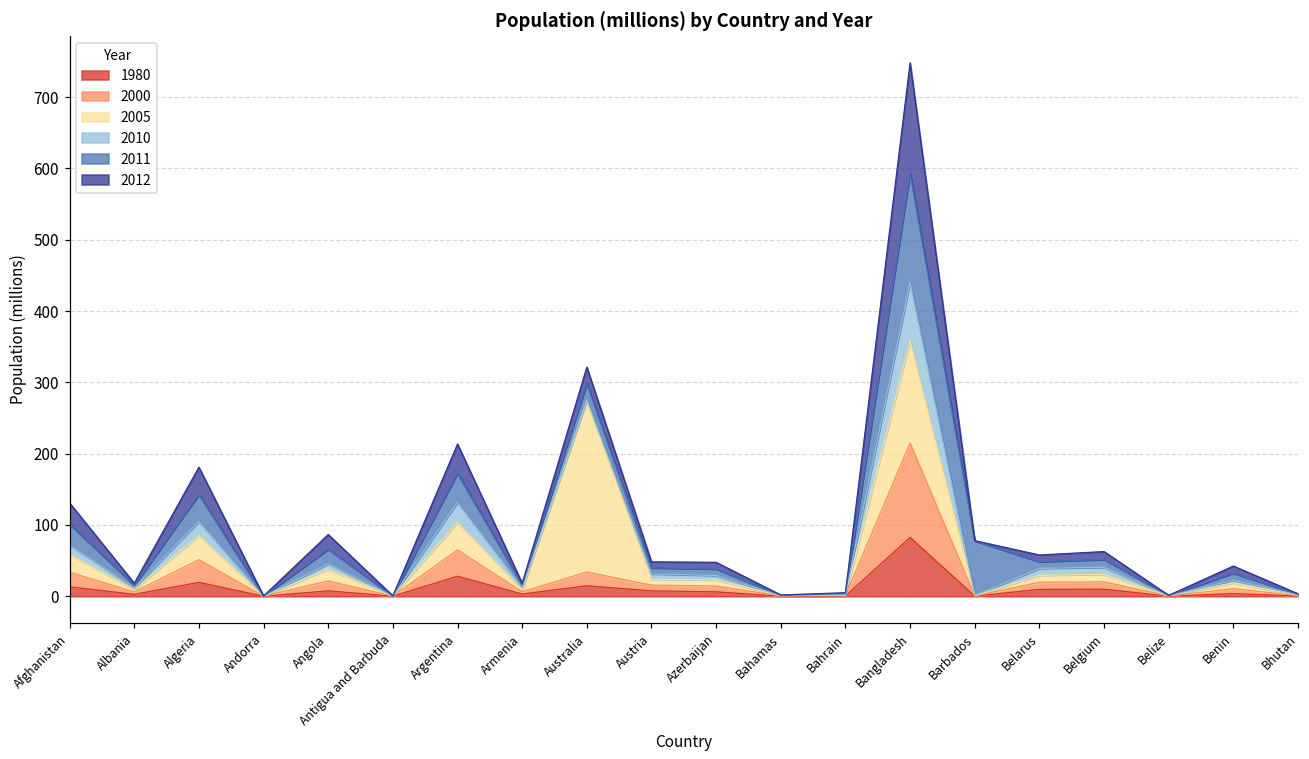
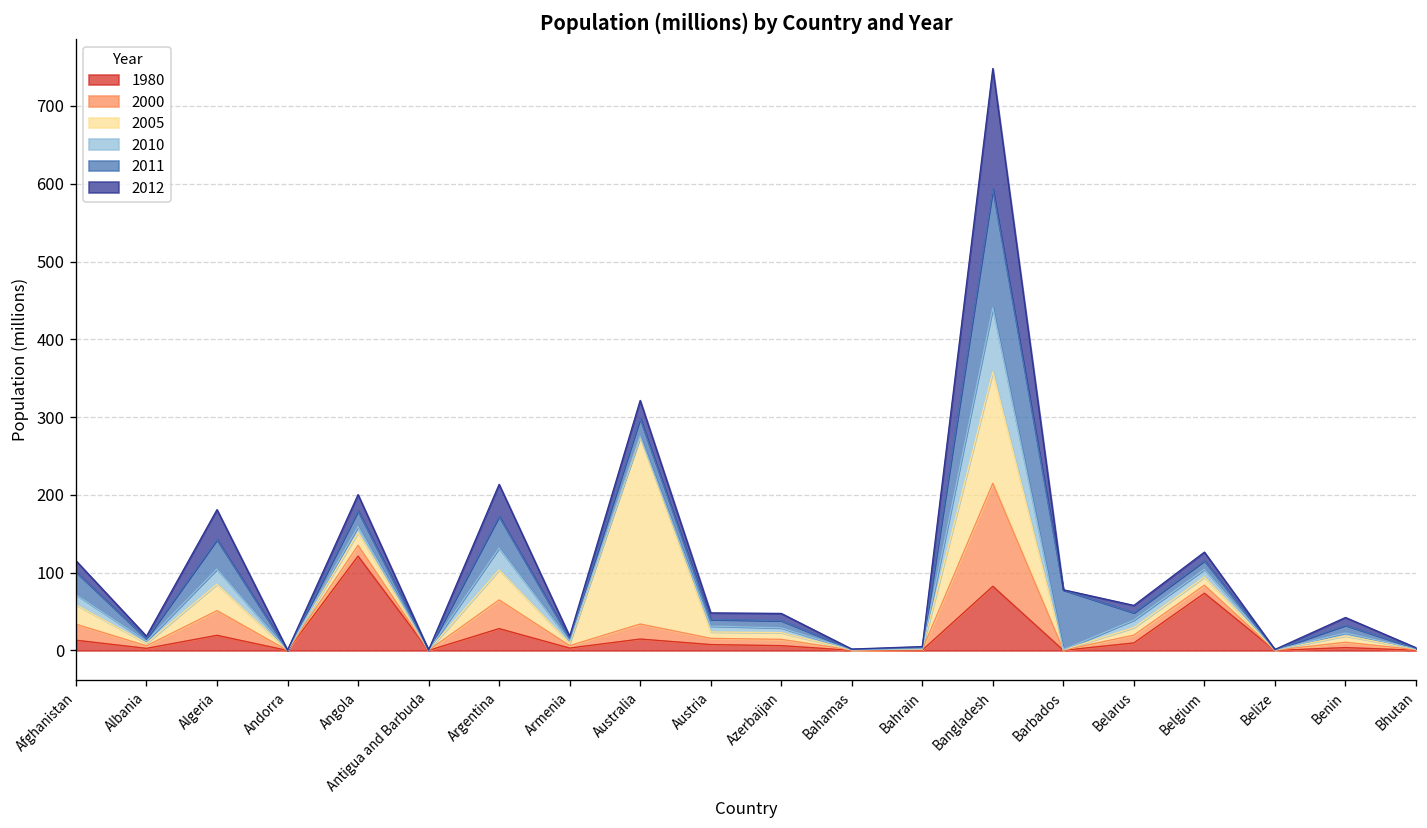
  {
    "1980": {
      "Afghanistan": 10,
      "Algeria": 20,
-     "Angola": 10,
+     "Angola": 120,
      "Argentina": 30,
      "Australia": 10,
      "Austria": 10,
      "Azerbaijan": 10,
      "Bangladesh": 80,
      "Belarus": 10,
-     "Belgium": 10,
+     "Belgium": 70,
      "Benin": 0
    },
    "2000": {
      "Afghanistan": 20,
      "Algeria": 30,
      "Angola": 10,
      "Argentina": 40,
      "Australia": 20,
      "Austria": 10,
      "Azerbaijan": 10,
      "Bangladesh": 130,
      "Belarus": 10,
      "Belgium": 10,
      "Benin": 10
    },
    "2005": {
      "Afghanistan": 20,
      "Algeria": 30,
      "Angola": 20,
      "Argentina": 40,
      "Austria": 10,
      "Azerbaijan": 10,
      "Bangladesh": 140,
      "Belarus": 10,
      "Belgium": 10
    },
    "2010": {
      "Afghanistan": 10,
      "Algeria": 20,
      "Angola": 10,
      "Argentina": 30,
      "Austria": 10,
      "Azerbaijan": 10,
      "Bangladesh": 80,
      "Belarus": 10,
      "Belgium": 10
    },
    "2011": {
      "Afghanistan": 30,
      "Algeria": 40,
      "Angola": 20,
      "Argentina": 40,
      "Australia": 20,
      "Austria": 10,
      "Azerbaijan": 10,
      "Bangladesh": 150,
      "Belarus": 10,
      "Belgium": 10,
      "Benin": 10
    },
    "2012": {
-     "Afghanistan": 30,
+     "Afghanistan": 10,
      "Algeria": 40,
      "Angola": 20,
      "Argentina": 40,
      "Australia": 20,
      "Austria": 10,
      "Azerbaijan": 10,
      "Bangladesh": 150,
      "Belarus": 10,
      "Belgium": 10,
      "Benin": 10
    }
  }
